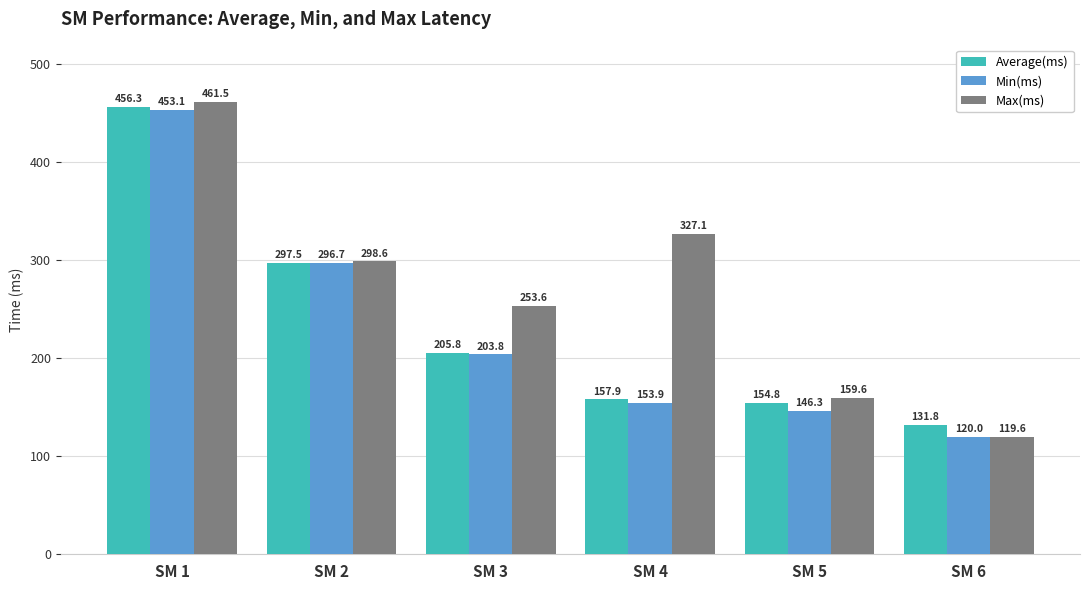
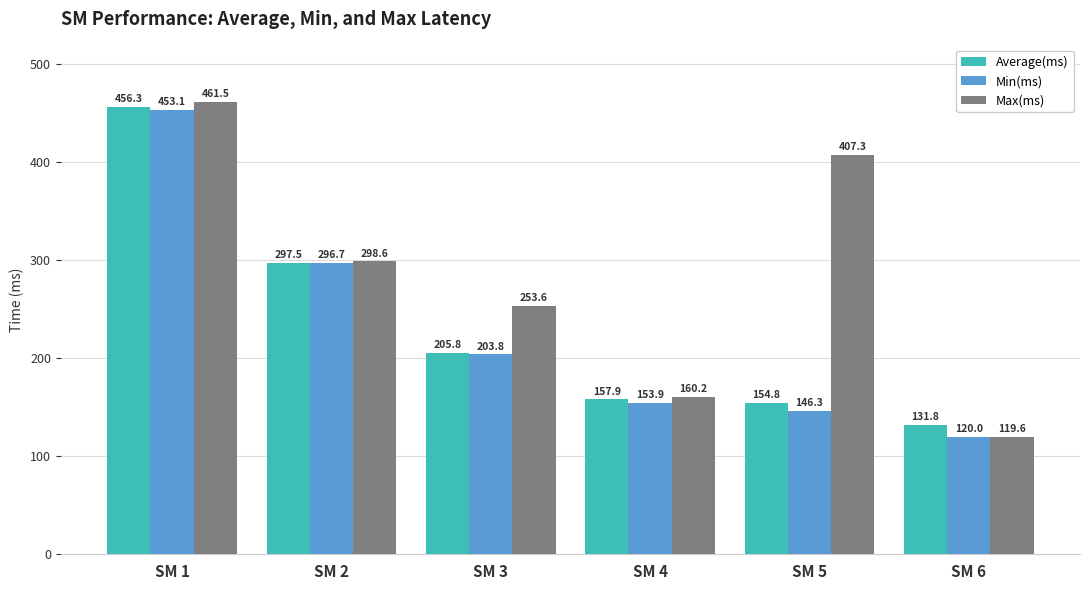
  {
    "Max(ms)": {
      "SM 1": 461.5,
      "SM 2": 298.6,
      "SM 3": 253.6,
-     "SM 4": 327.1,
-     "SM 5": 159.6,
+     "SM 4": 160.2,
+     "SM 5": 407.3,
      "SM 6": 119.6
    }
  }
